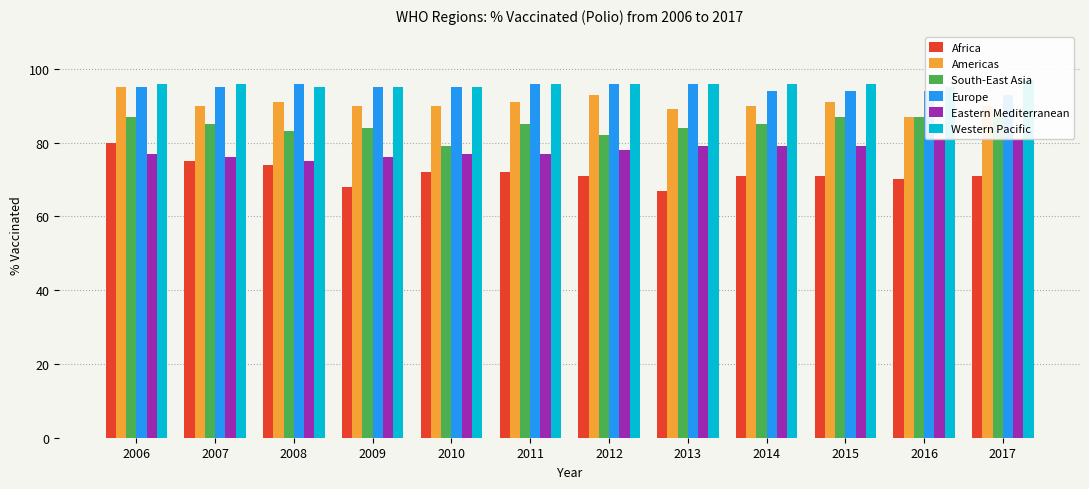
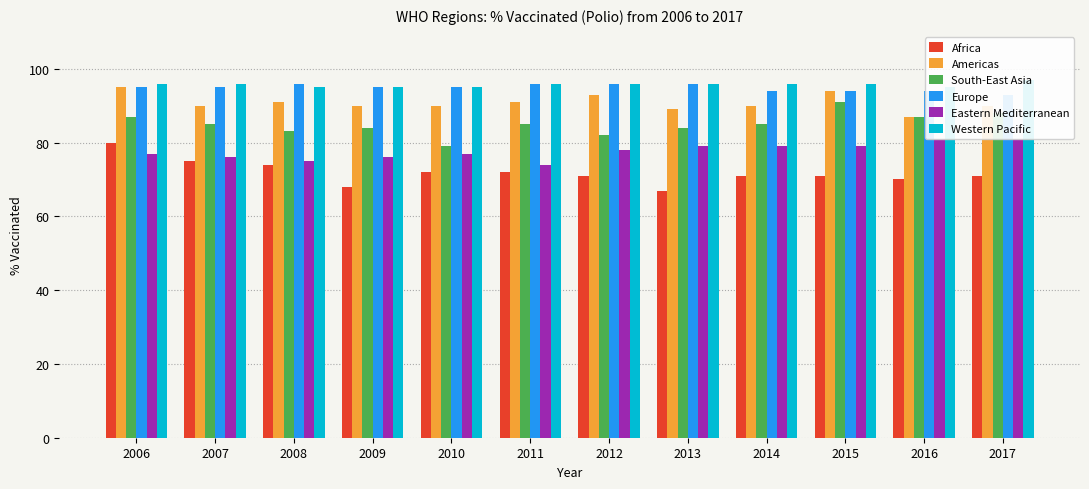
  {
    "Africa": {
      "2006": 80,
      "2007": 75,
      "2008": 74,
      "2009": 68,
      "2010": 72,
      "2011": 72,
      "2012": 71,
      "2013": 67,
      "2014": 71,
      "2015": 71,
      "2016": 70,
      "2017": 71
    },
    "Americas": {
      "2006": 95,
      "2007": 90,
      "2008": 91,
      "2009": 90,
      "2010": 90,
      "2011": 91,
      "2012": 93,
      "2013": 89,
      "2014": 90,
-     "2015": 91,
+     "2015": 94,
      "2016": 87
    },
    "South-East Asia": {
      "2006": 87,
      "2007": 85,
      "2008": 83,
      "2009": 84,
      "2010": 79,
      "2011": 85,
      "2012": 82,
      "2013": 84,
      "2014": 85,
-     "2015": 87,
+     "2015": 91,
      "2016": 87
    },
    "Eastern Mediterranean": {
      "2006": 77,
      "2007": 76,
      "2008": 75,
      "2009": 76,
      "2010": 77,
-     "2011": 77,
+     "2011": 74,
      "2012": 78,
      "2013": 79,
      "2014": 79,
      "2015": 79,
      "2016": 81,
      "2017": 81
    }
  }
